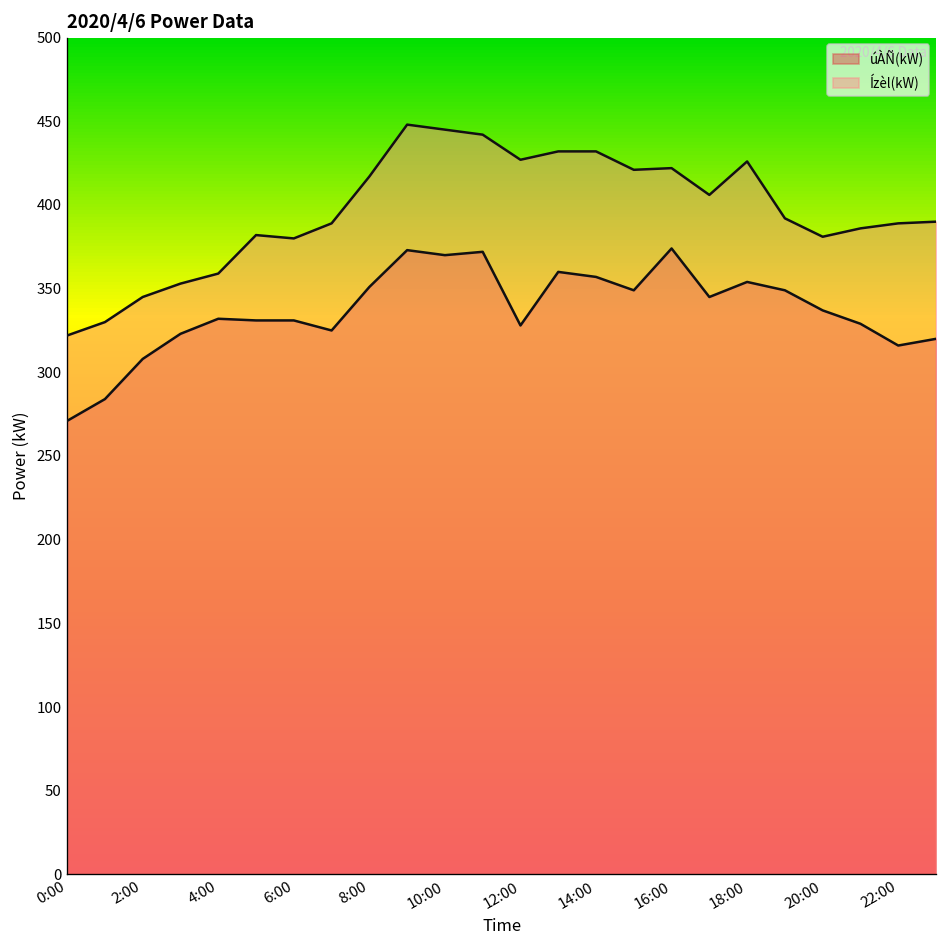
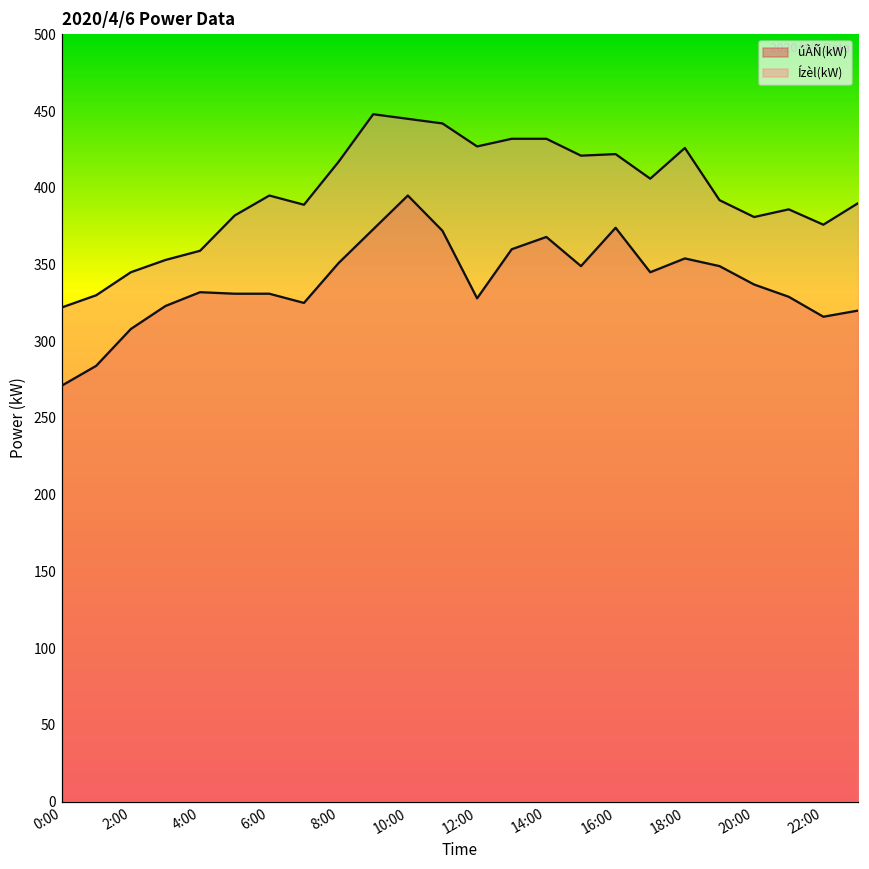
  {
    "úÀÑ(kW)": {
      "0:00": 271,
      "2:00": 308,
      "4:00": 332,
      "6:00": 331,
      "8:00": 351,
-     "10:00": 370,
+     "10:00": 395,
      "12:00": 328,
-     "14:00": 357,
+     "14:00": 368,
      "16:00": 374,
      "18:00": 354,
      "20:00": 337,
      "22:00": 316
    },
    "Ízèl(kW)": {
      "0:00": 322,
      "2:00": 345,
      "4:00": 359,
-     "6:00": 380,
+     "6:00": 395,
      "8:00": 417,
      "10:00": 445,
      "12:00": 427,
      "14:00": 432,
      "16:00": 422,
      "18:00": 426,
      "20:00": 381,
-     "22:00": 389
+     "22:00": 376
    }
  }
